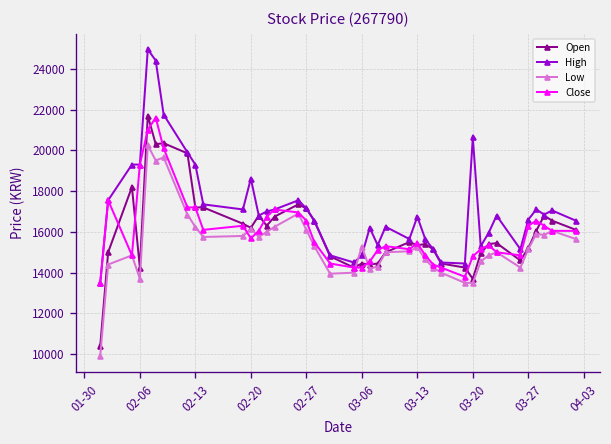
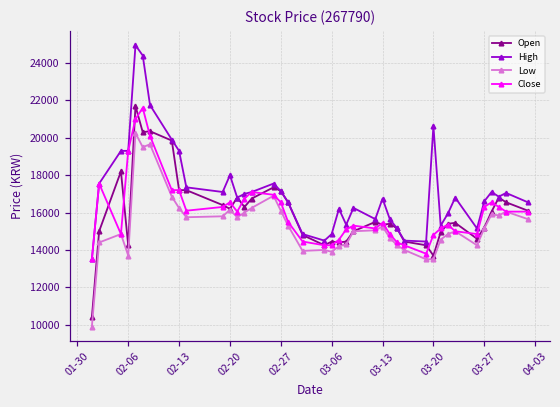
  {
    "Open": {
      "02-06": 14300,
      "03-06": 14500,
      "03-20": 13700
    },
    "High": {
      "02-13": 19300,
-     "02-20": 18600,
+     "02-20": 18000,
      "03-06": 14900,
      "03-13": 16700,
      "03-20": 20600,
      "03-27": 16600
    },
    "Low": {
      "02-06": 13700,
      "02-13": 16200,
      "02-27": 16100,
-     "03-06": 15300,
+     "03-06": 13900,
      "03-20": 13500
    },
    "Close": {
-     "02-20": 15700,
+     "02-20": 16600,
      "02-27": 16600,
      "03-06": 14300,
      "03-20": 14800,
      "03-27": 16300
    }
  }
